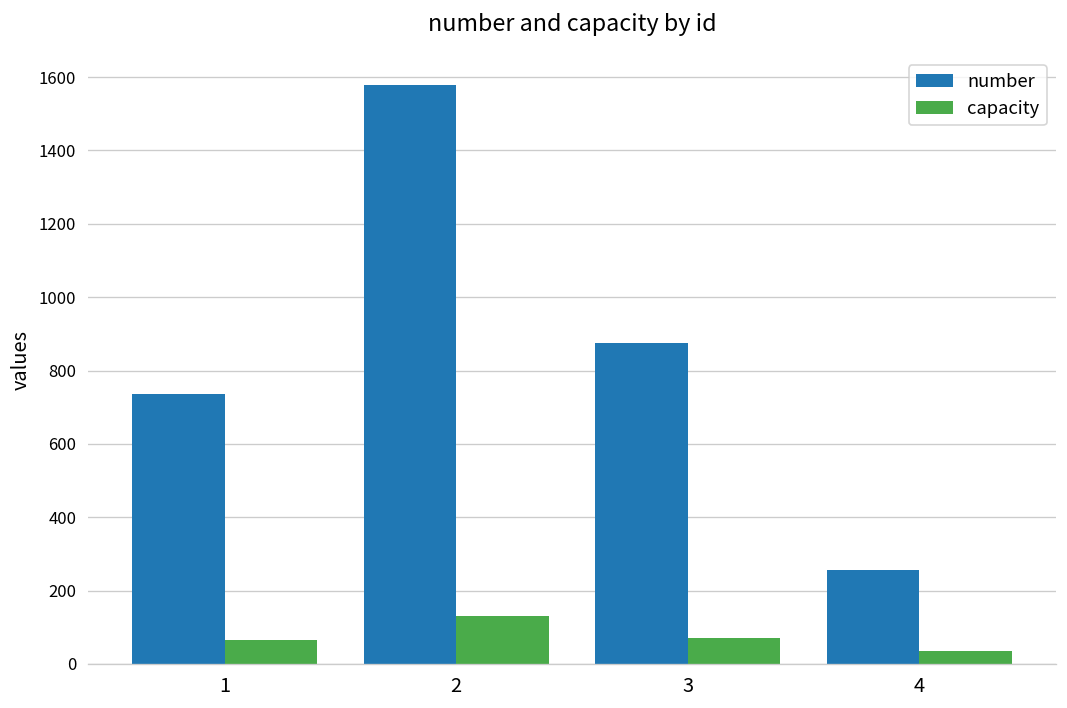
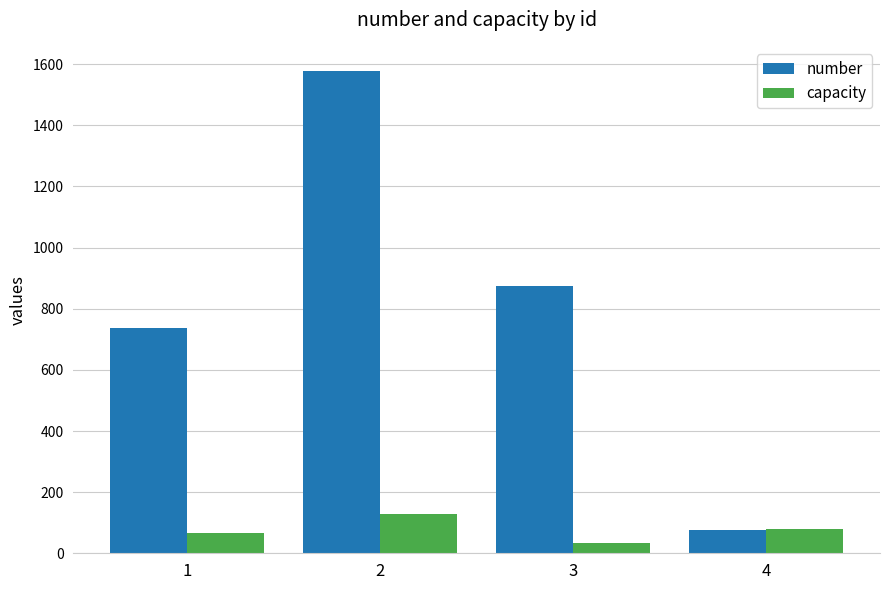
  {
    "number": {
      "1": 740,
      "2": 1580,
      "3": 880,
-     "4": 260
+     "4": 80
    },
    "capacity": {
      "1": 70,
      "2": 130,
-     "3": 70,
-     "4": 30
+     "3": 30,
+     "4": 80
    }
  }
